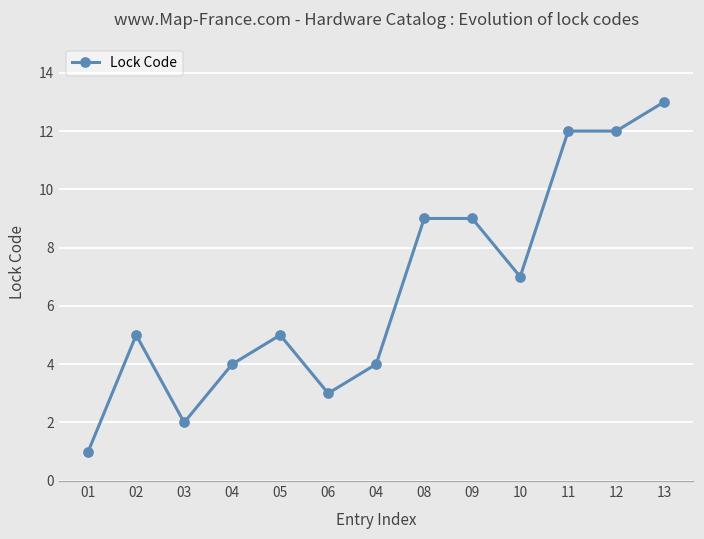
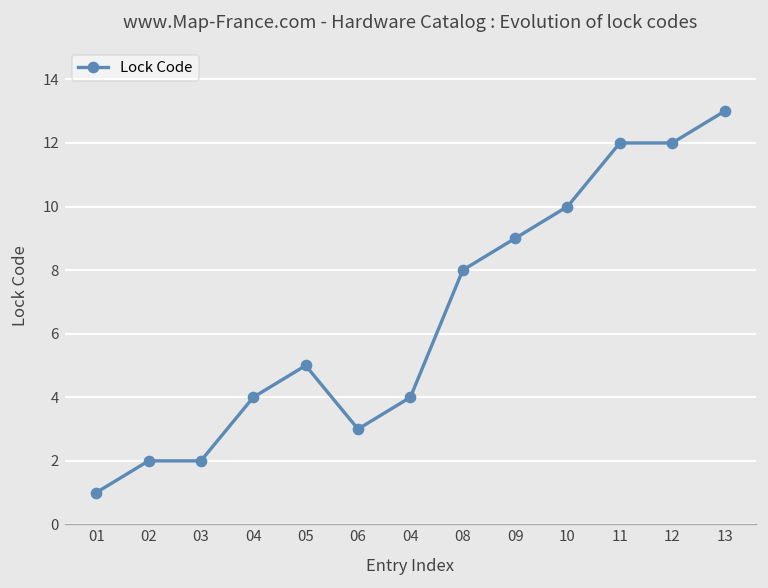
  {
    "01": 1,
-   "02": 5,
+   "02": 2,
    "03": 2,
    "05": 5,
    "06": 3,
-   "08": 9,
+   "08": 8,
    "09": 9,
-   "10": 7,
+   "10": 10,
    "11": 12,
    "12": 12,
    "13": 13
  }
